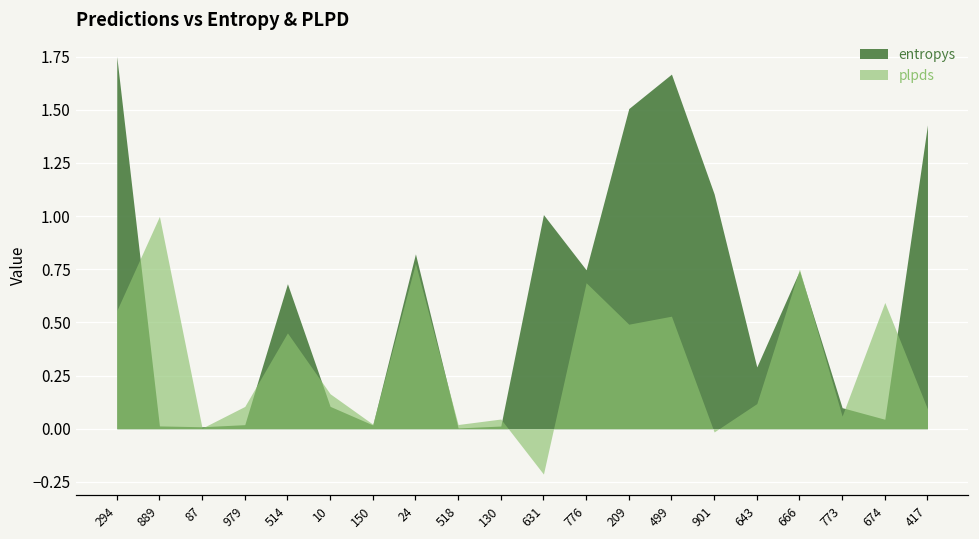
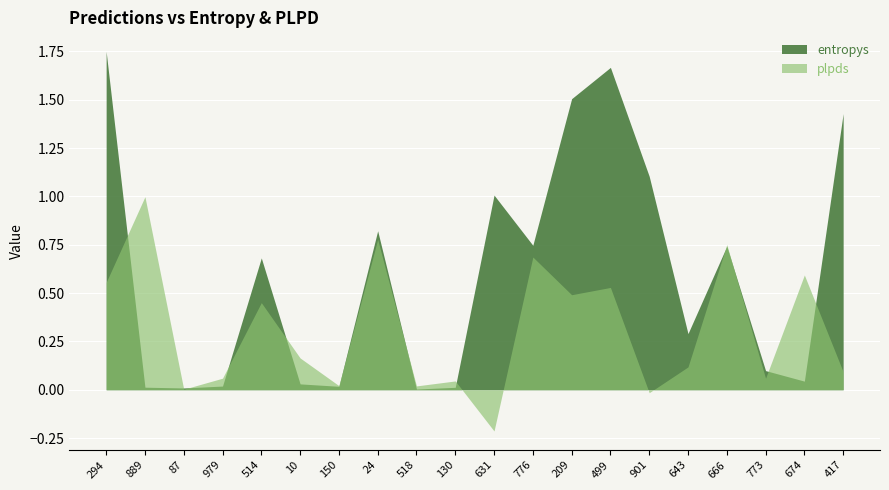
  {
    "entropys": {
      "294": 1.75,
      "889": 0.01,
      "979": 0.02,
      "514": 0.68,
-     "10": 0.11,
+     "10": 0.03,
      "24": 0.82,
      "631": 1.01,
      "776": 0.75,
      "209": 1.51,
      "499": 1.67,
      "901": 1.10,
      "643": 0.29,
      "773": 0.10,
      "674": 0.04,
      "417": 1.43
    },
    "plpds": {
      "294": 0.56,
      "889": 1.00,
-     "979": 0.10,
+     "979": 0.06,
      "514": 0.45,
      "10": 0.16,
      "24": 0.78,
      "518": 0.02,
      "130": 0.05,
      "776": 0.69,
      "209": 0.49,
      "499": 0.53,
      "643": 0.12,
      "773": 0.06,
      "674": 0.59,
      "417": 0.09
    }
  }
